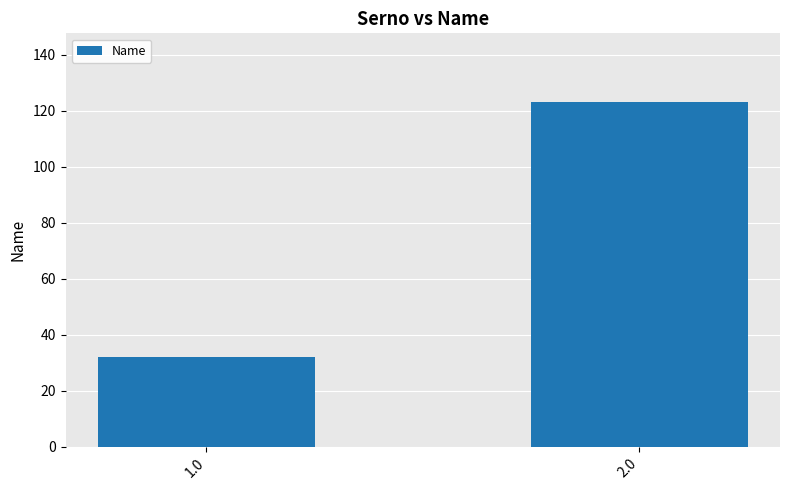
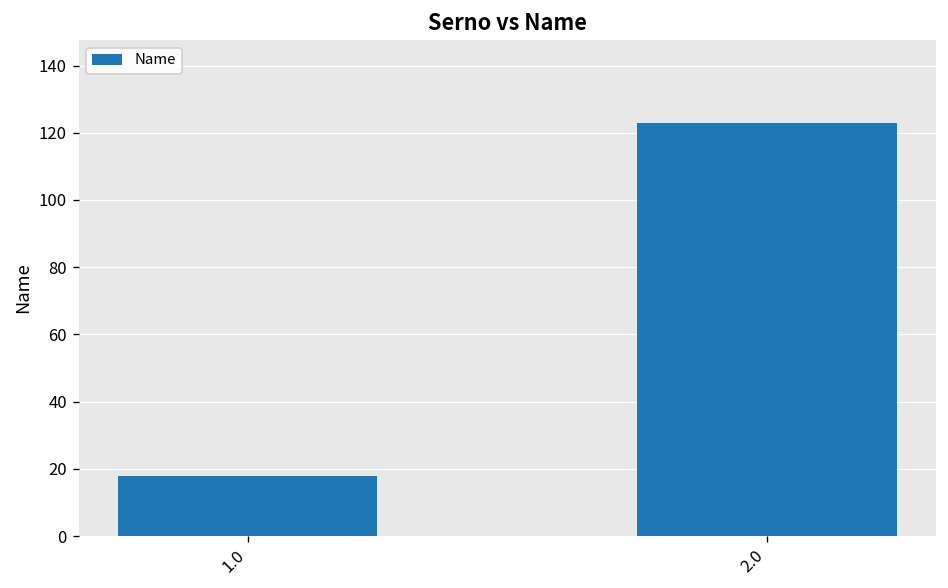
  {
-   "1.0": 32,
+   "1.0": 18,
    "2.0": 123
  }
